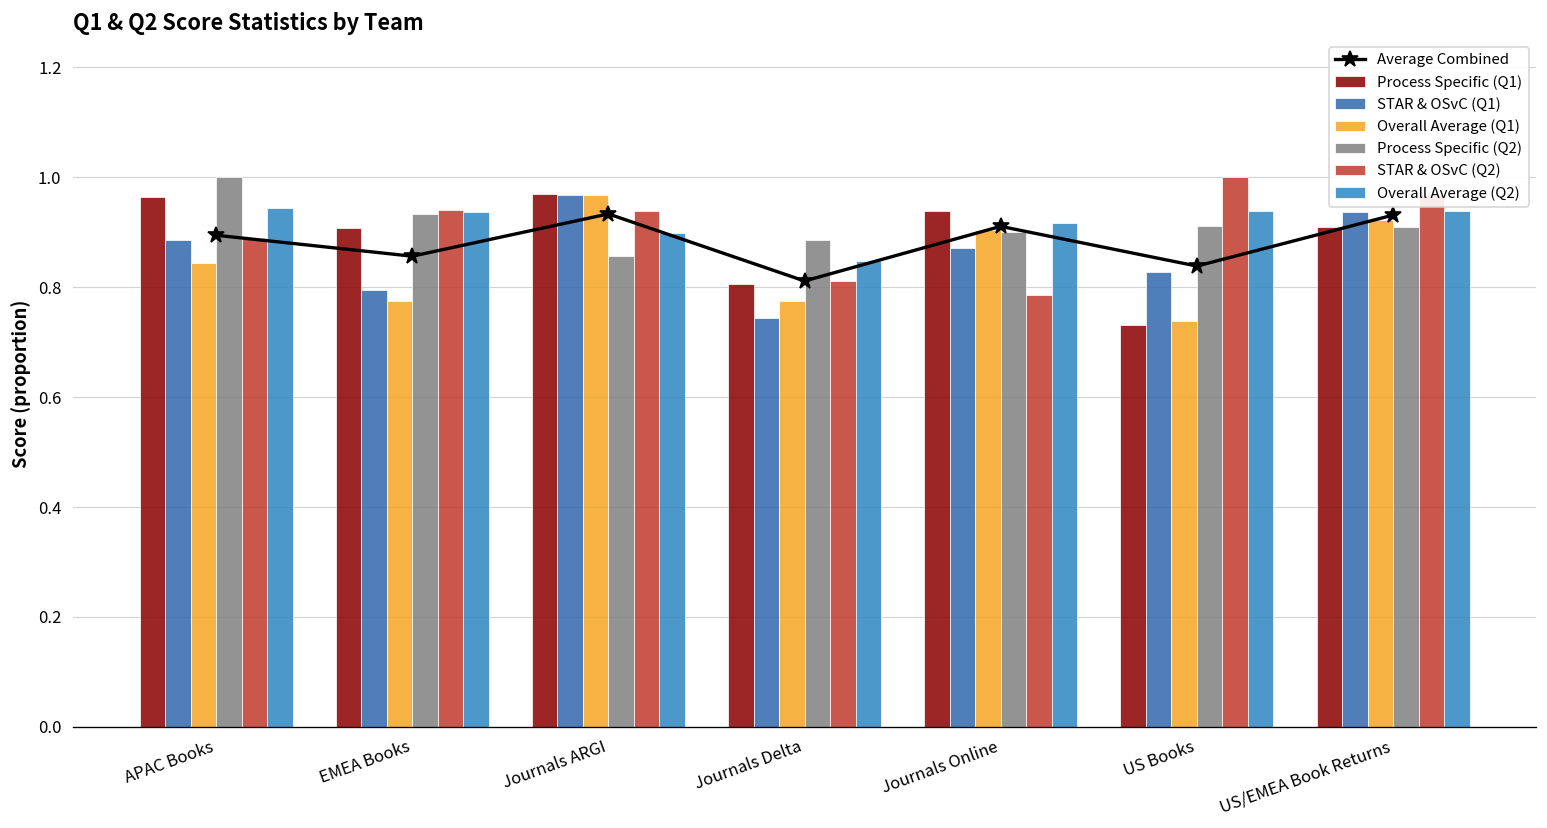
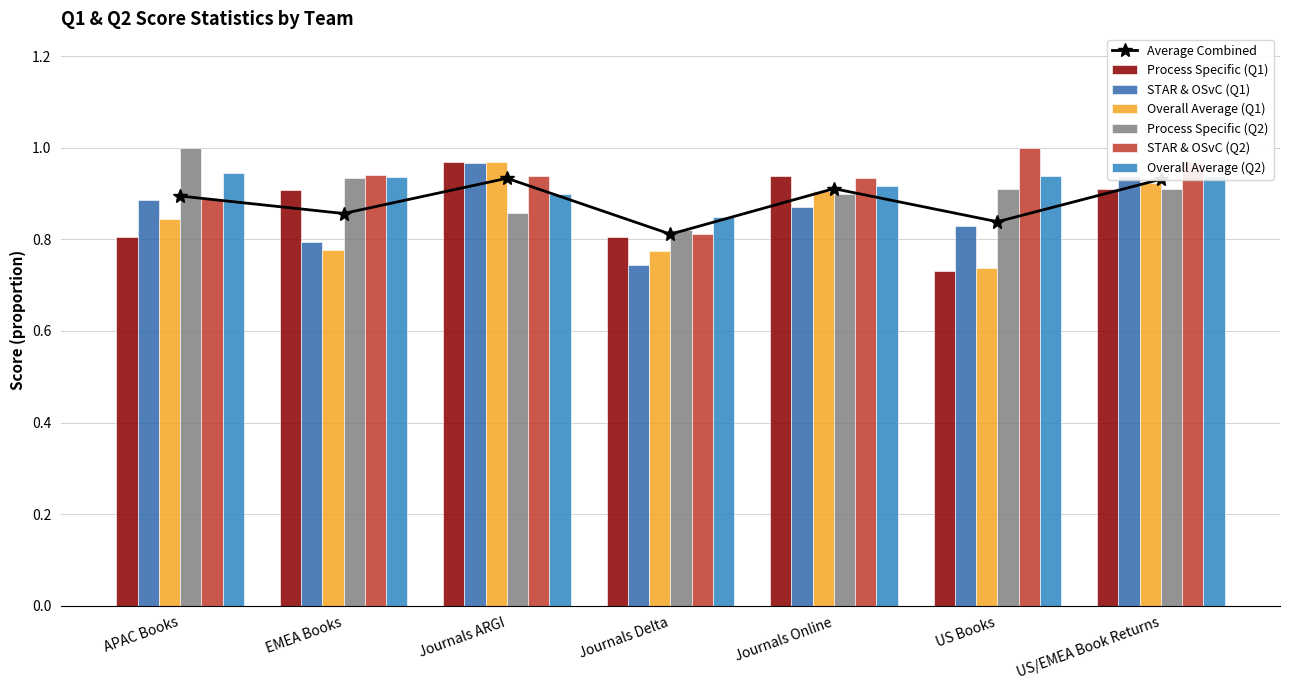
  {
    "Process Specific (Q1)": {
-     "APAC Books": 0.96,
+     "APAC Books": 0.80,
      "EMEA Books": 0.91,
      "Journals ARGI": 0.97,
      "Journals Delta": 0.81,
      "Journals Online": 0.94,
      "US Books": 0.73,
      "US/EMEA Book Returns": 0.91
    },
    "Average Combined": {
      "APAC Books": 0.89,
      "EMEA Books": 0.86,
      "Journals ARGI": 0.93,
      "Journals Delta": 0.81,
      "Journals Online": 0.91,
      "US Books": 0.84
    },
    "Overall Average (Q1)": {
      "APAC Books": 0.85,
      "EMEA Books": 0.78,
      "Journals ARGI": 0.97,
      "Journals Delta": 0.77,
      "Journals Online": 0.91,
      "US Books": 0.74,
      "US/EMEA Book Returns": 0.92
    },
    "Process Specific (Q2)": {
      "APAC Books": 1.00,
      "EMEA Books": 0.93,
      "Journals ARGI": 0.86,
-     "Journals Delta": 0.89,
+     "Journals Delta": 0.82,
      "Journals Online": 0.90,
      "US Books": 0.91,
      "US/EMEA Book Returns": 0.91
    },
    "STAR & OSvC (Q2)": {
      "APAC Books": 0.89,
      "EMEA Books": 0.94,
      "Journals ARGI": 0.94,
      "Journals Delta": 0.81,
-     "Journals Online": 0.79,
+     "Journals Online": 0.93,
      "US Books": 1.00
    }
  }
